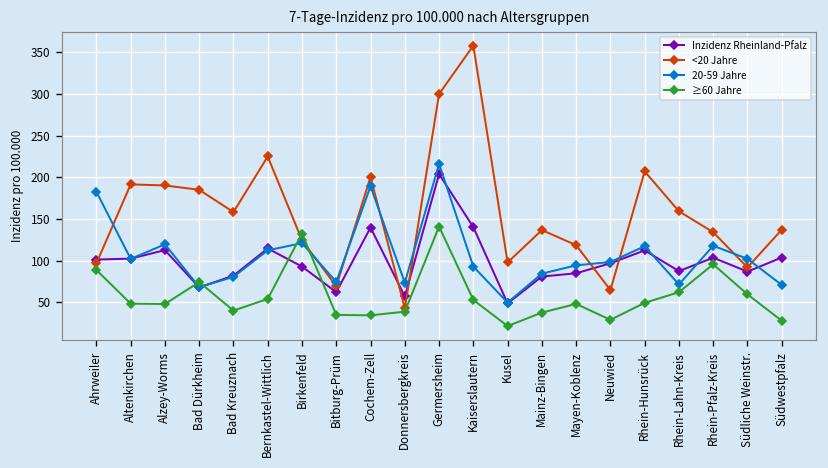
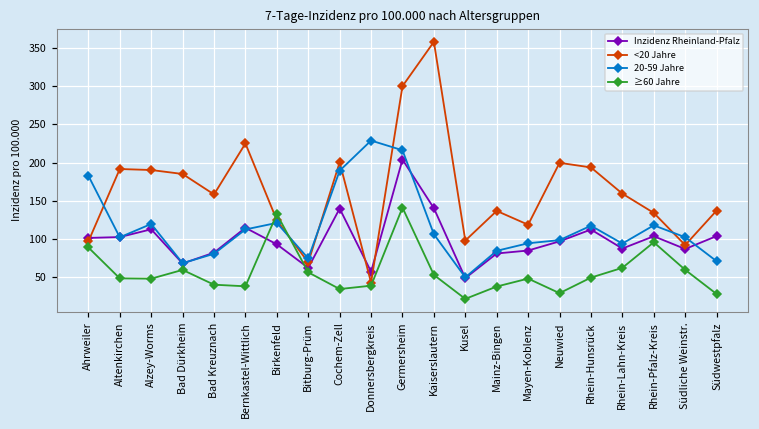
  {
    "Inzidenz Rheinland-Pfalz": {
      "Ahrweiler": 100,
      "Alzey-Worms": 110,
      "Birkenfeld": 90,
      "Bitburg-Prüm": 60,
      "Cochem-Zell": 140,
      "Donnersbergkreis": 60,
      "Germersheim": 200,
      "Kaiserslautern": 140,
      "Mayen-Koblenz": 80,
      "Rhein-Hunsrück": 110,
      "Rhein-Lahn-Kreis": 90,
      "Rhein-Pfalz-Kreis": 100,
      "Südliche Weinstr.": 90,
      "Südwestpfalz": 100
    },
    "<20 Jahre": {
      "Ahrweiler": 100,
      "Altenkirchen": 190,
      "Alzey-Worms": 190,
      "Bad Dürkheim": 190,
      "Bad Kreuznach": 160,
      "Bernkastel-Wittlich": 230,
      "Bitburg-Prüm": 70,
      "Cochem-Zell": 200,
      "Donnersbergkreis": 40,
      "Germersheim": 300,
      "Kaiserslautern": 360,
      "Kusel": 100,
      "Mainz-Bingen": 140,
      "Mayen-Koblenz": 120,
-     "Neuwied": 60,
-     "Rhein-Hunsrück": 210,
+     "Neuwied": 200,
+     "Rhein-Hunsrück": 190,
      "Rhein-Lahn-Kreis": 160,
      "Rhein-Pfalz-Kreis": 130,
      "Südliche Weinstr.": 90,
      "Südwestpfalz": 140
    },
    "20-59 Jahre": {
      "Ahrweiler": 180,
      "Alzey-Worms": 120,
      "Bitburg-Prüm": 70,
      "Cochem-Zell": 190,
-     "Donnersbergkreis": 70,
+     "Donnersbergkreis": 230,
      "Germersheim": 220,
-     "Kaiserslautern": 90,
+     "Kaiserslautern": 110,
      "Mayen-Koblenz": 90,
      "Rhein-Hunsrück": 120,
-     "Rhein-Lahn-Kreis": 70,
+     "Rhein-Lahn-Kreis": 90,
      "Rhein-Pfalz-Kreis": 120,
      "Südliche Weinstr.": 100,
      "Südwestpfalz": 70
    },
    "≥60 Jahre": {
      "Ahrweiler": 90,
      "Altenkirchen": 50,
      "Alzey-Worms": 50,
-     "Bad Dürkheim": 70,
+     "Bad Dürkheim": 60,
      "Bad Kreuznach": 40,
-     "Bernkastel-Wittlich": 50,
+     "Bernkastel-Wittlich": 40,
      "Birkenfeld": 130,
-     "Bitburg-Prüm": 30,
+     "Bitburg-Prüm": 60,
      "Cochem-Zell": 30,
      "Donnersbergkreis": 40,
      "Germersheim": 140,
      "Kaiserslautern": 50,
      "Kusel": 20,
      "Mainz-Bingen": 40,
      "Mayen-Koblenz": 50,
      "Neuwied": 30,
      "Rhein-Hunsrück": 50,
      "Rhein-Lahn-Kreis": 60,
      "Rhein-Pfalz-Kreis": 100,
      "Südliche Weinstr.": 60,
      "Südwestpfalz": 30
    }
  }
